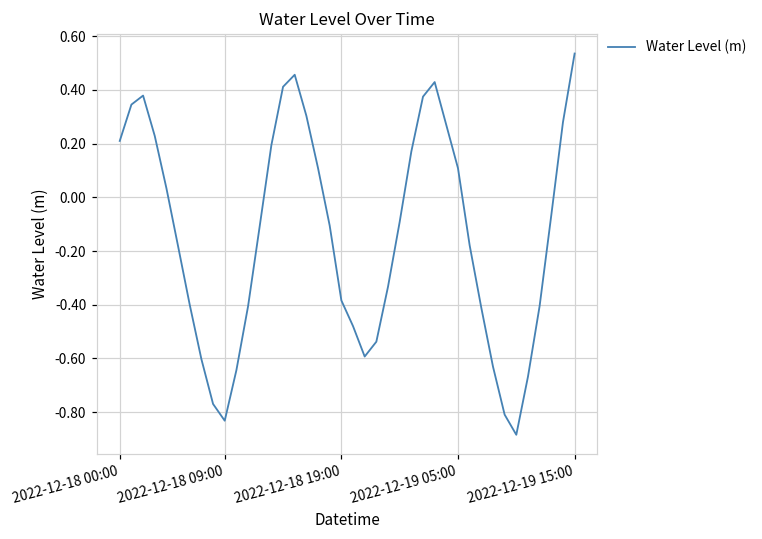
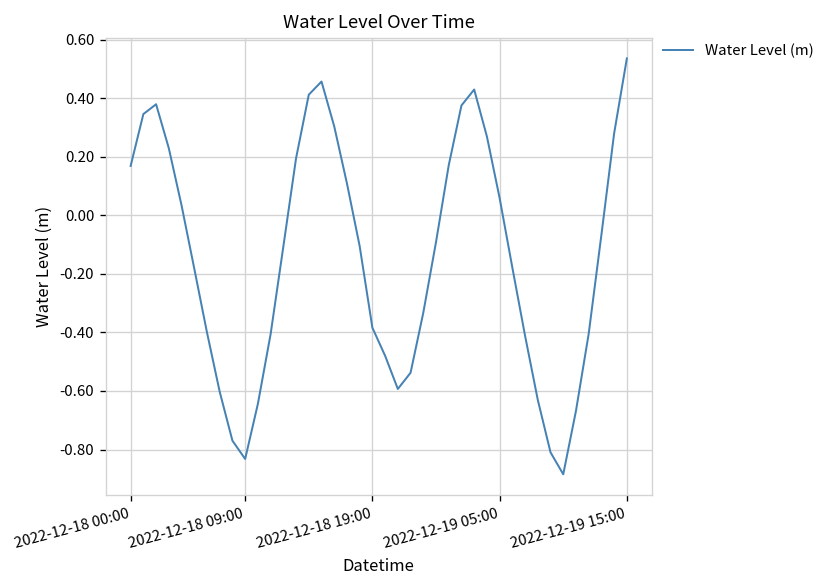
  {
-   "2022-12-18 00:00": 0.21,
+   "2022-12-18 00:00": 0.17,
    "2022-12-18 09:00": -0.83,
    "2022-12-18 19:00": -0.38,
-   "2022-12-19 05:00": 0.11,
+   "2022-12-19 05:00": 0.06,
    "2022-12-19 15:00": 0.54
  }
